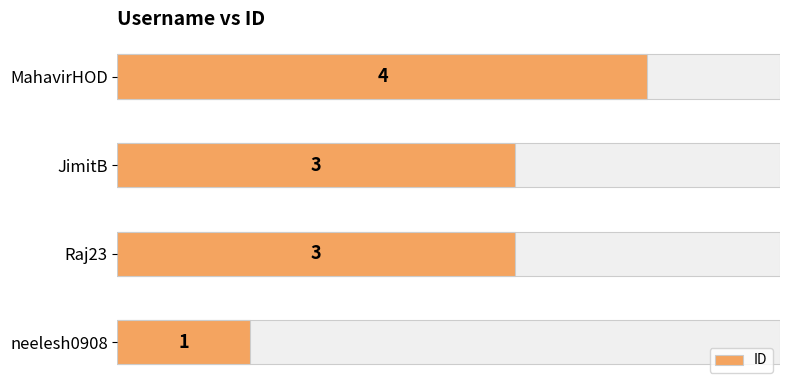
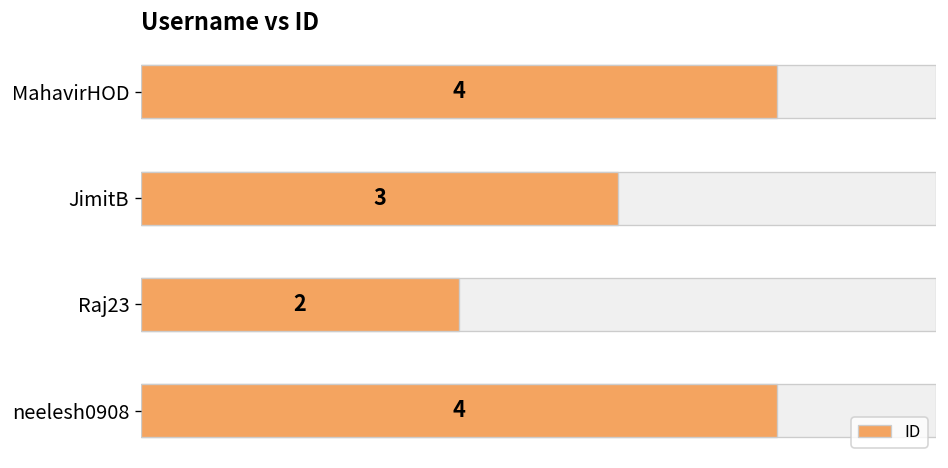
  {
    "MahavirHOD": 4,
    "JimitB": 3,
-   "Raj23": 3,
-   "neelesh0908": 1
+   "Raj23": 2,
+   "neelesh0908": 4
  }
